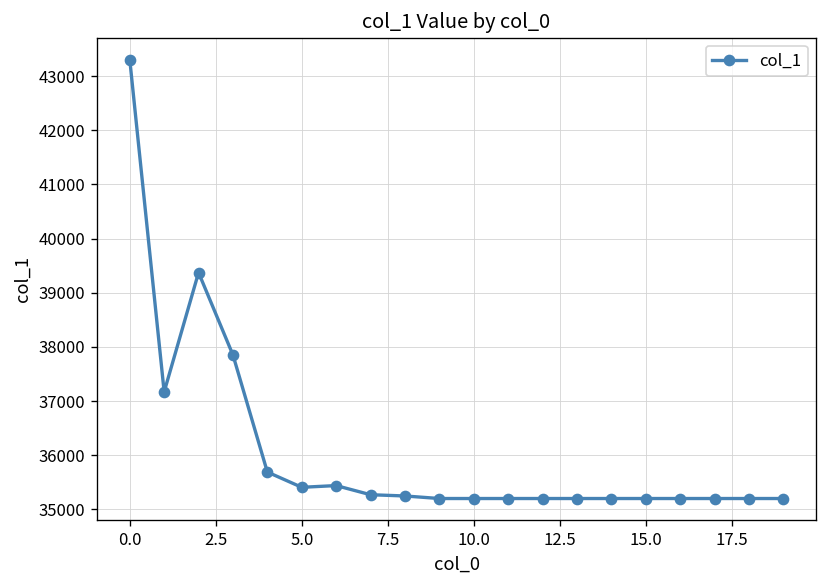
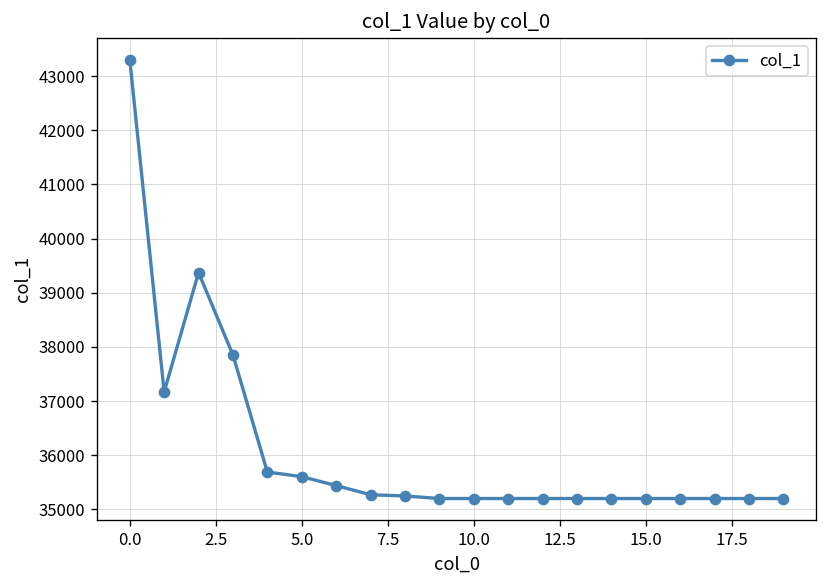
  {
    "0.0": 43300,
-   "5.0": 35400,
+   "5.0": 35600,
    "10.0": 35200,
    "15.0": 35200
  }
